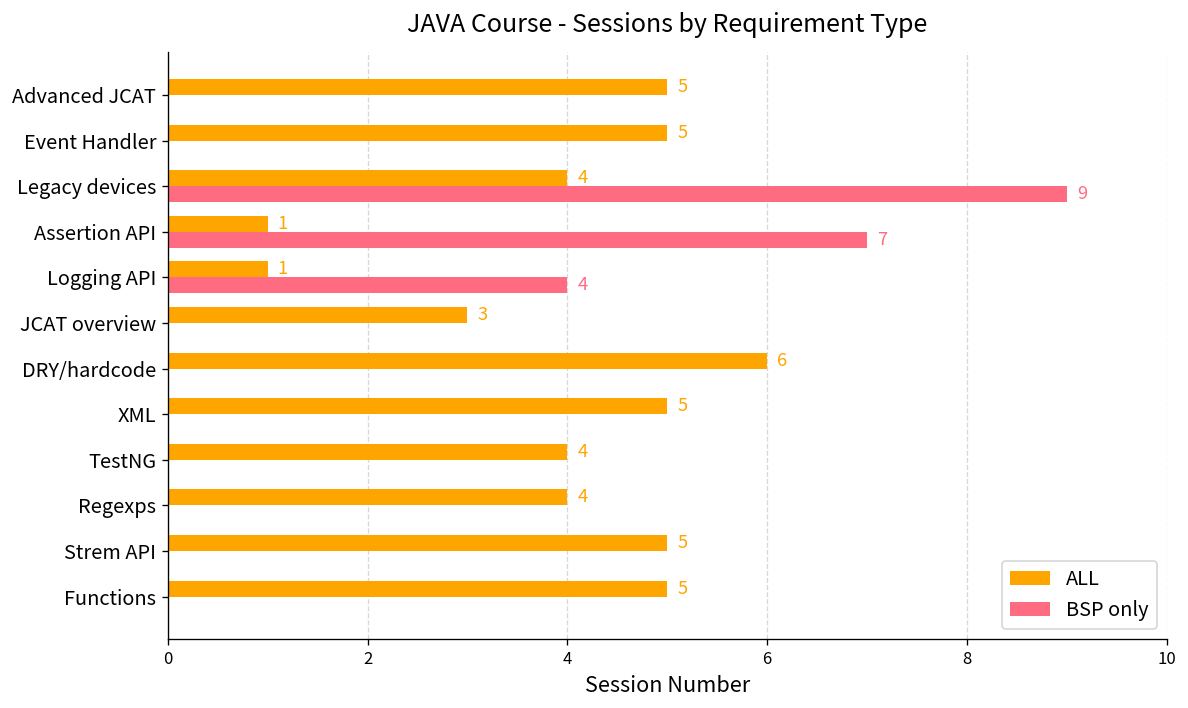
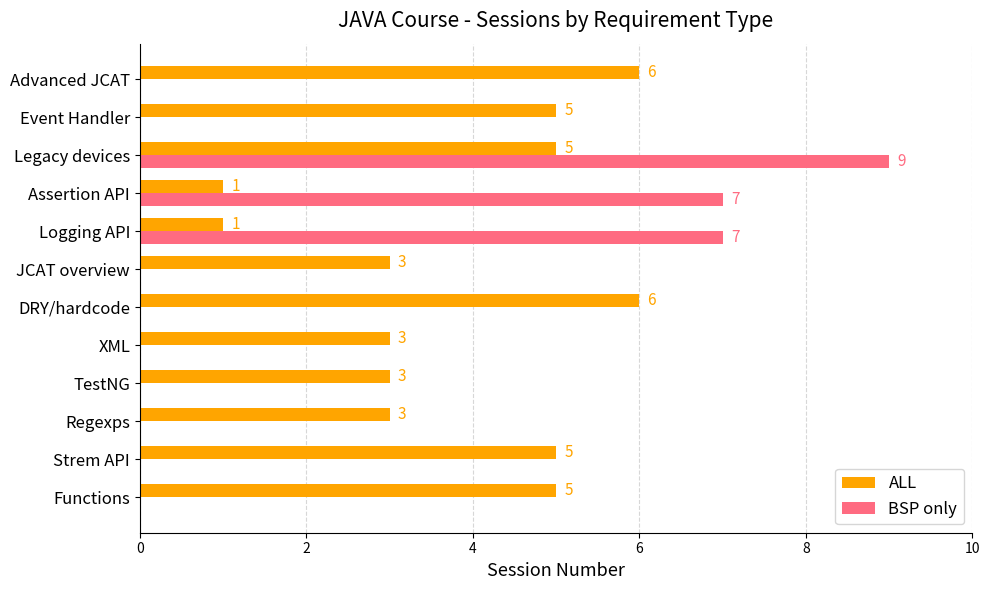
  {
    "ALL": {
-     "Advanced JCAT": 5,
+     "Advanced JCAT": 6,
      "Event Handler": 5,
-     "Legacy devices": 4,
+     "Legacy devices": 5,
      "Assertion API": 1,
      "Logging API": 1,
      "JCAT overview": 3,
      "DRY/hardcode": 6,
-     "XML": 5,
-     "TestNG": 4,
-     "Regexps": 4,
+     "XML": 3,
+     "TestNG": 3,
+     "Regexps": 3,
      "Strem API": 5,
      "Functions": 5
    },
    "BSP only": {
      "Legacy devices": 9,
      "Assertion API": 7,
-     "Logging API": 4
+     "Logging API": 7
    }
  }
